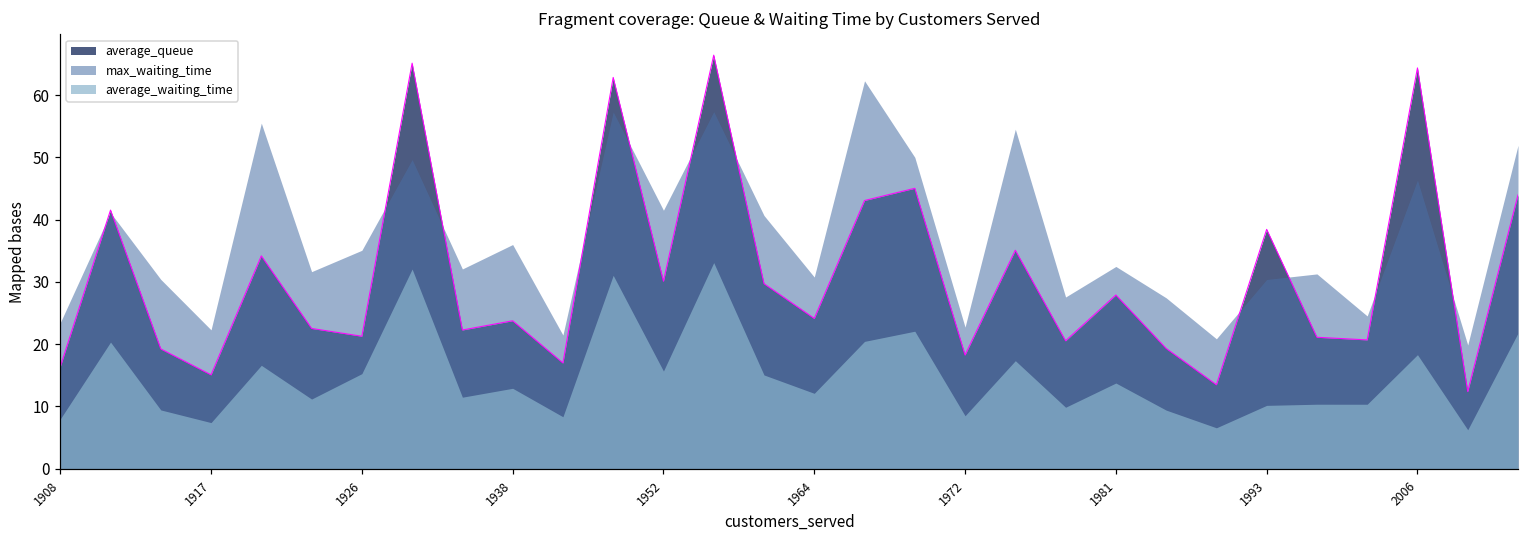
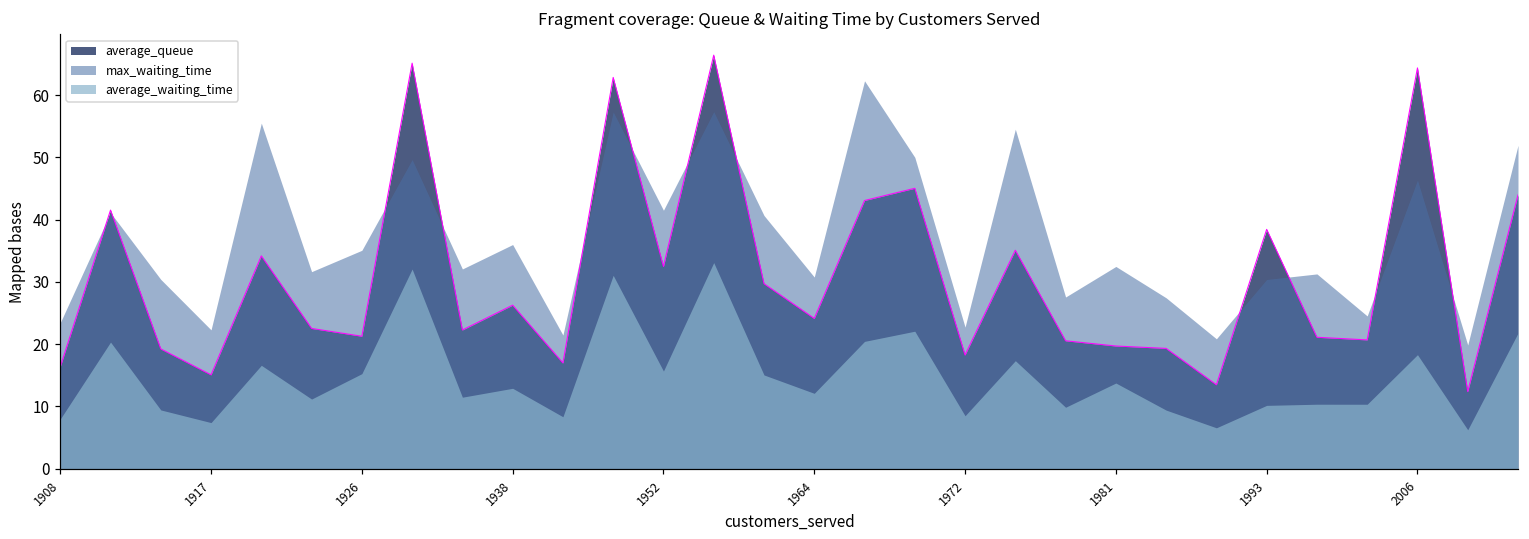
  {
    "average_queue": {
      "1908": 16,
      "1917": 15,
      "1926": 21,
-     "1938": 24,
-     "1952": 30,
+     "1938": 26,
+     "1952": 32,
      "1964": 24,
      "1972": 18,
-     "1981": 28,
+     "1981": 20,
      "1993": 38,
      "2006": 64
    }
  }
